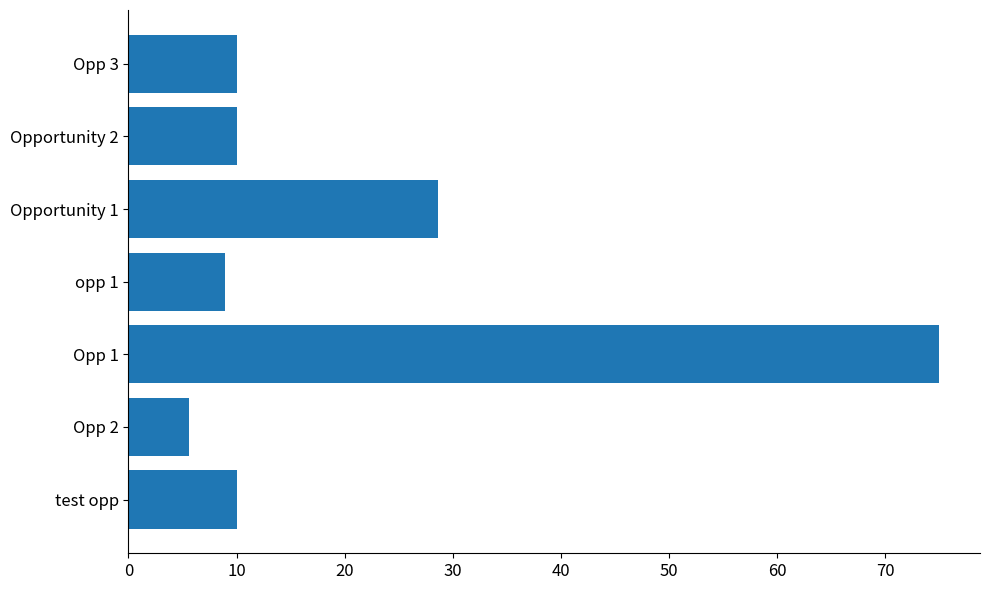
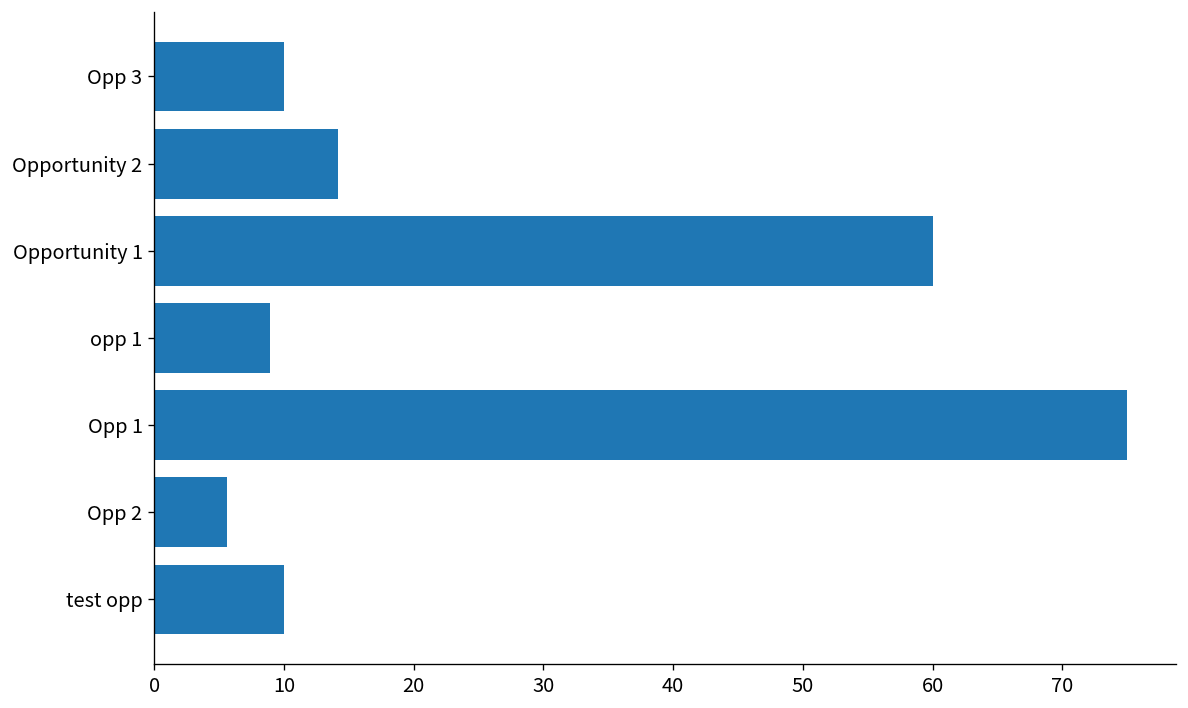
  {
    "Opp 3": 10.0,
-   "Opportunity 2": 10.0,
-   "Opportunity 1": 28.6,
+   "Opportunity 2": 14.2,
+   "Opportunity 1": 60.0,
    "opp 1": 8.9,
    "Opp 1": 75.0,
    "Opp 2": 5.6,
    "test opp": 10.0
  }
